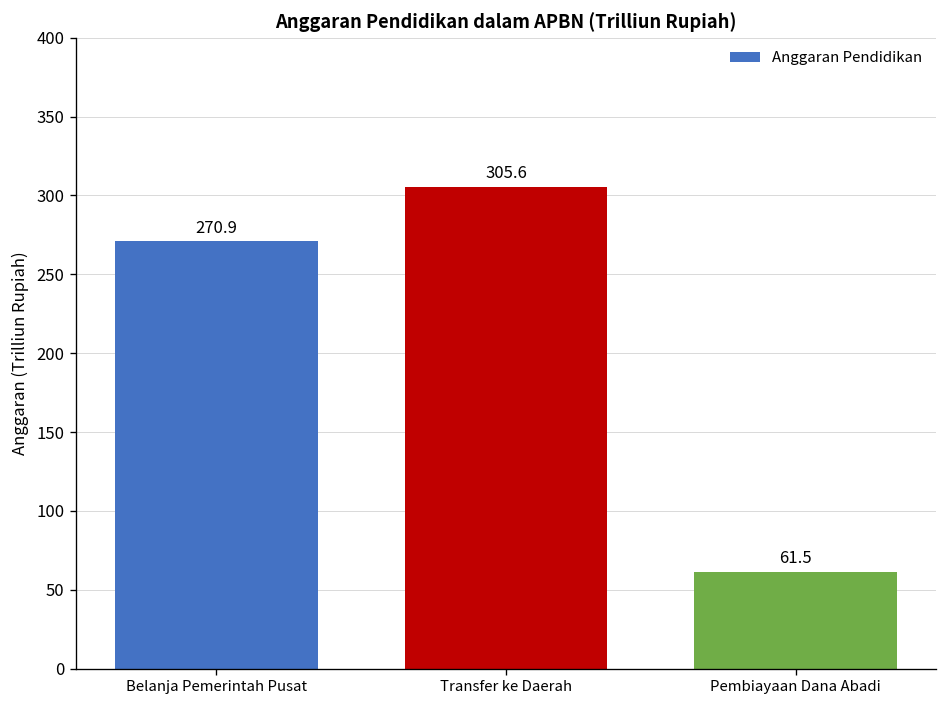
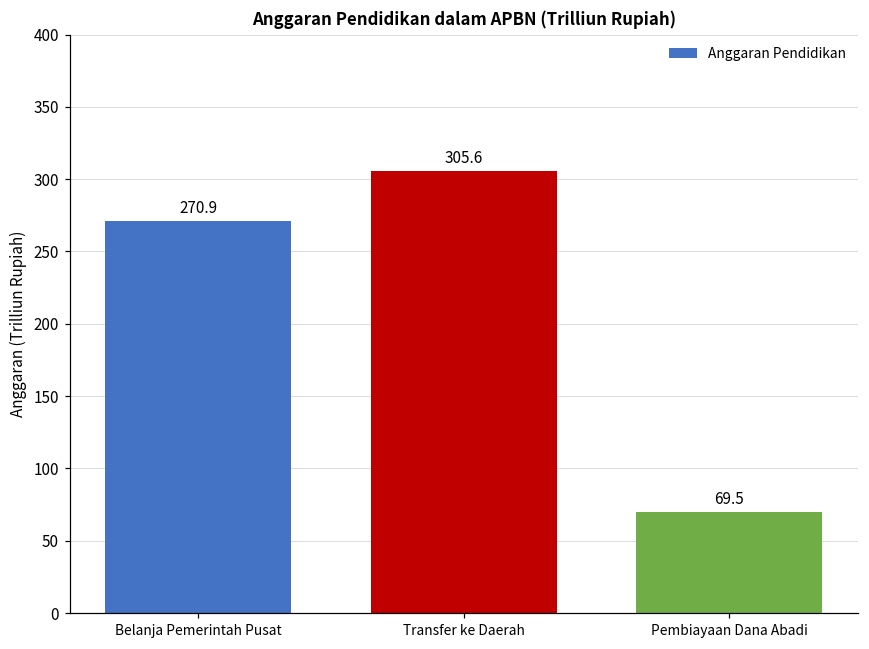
  {
    "Belanja Pemerintah Pusat": 270.9,
    "Transfer ke Daerah": 305.6,
-   "Pembiayaan Dana Abadi": 61.5
+   "Pembiayaan Dana Abadi": 69.5
  }
